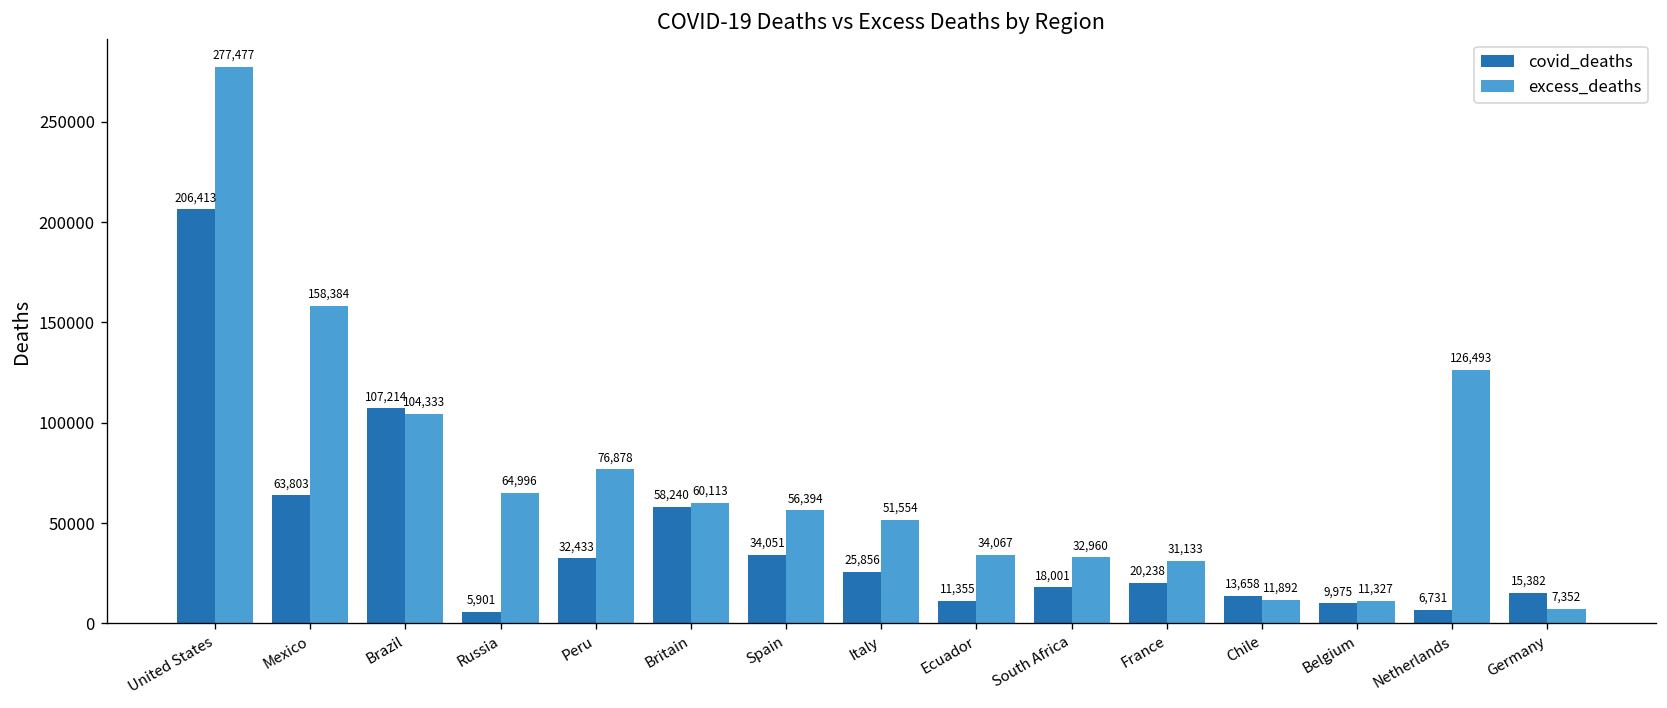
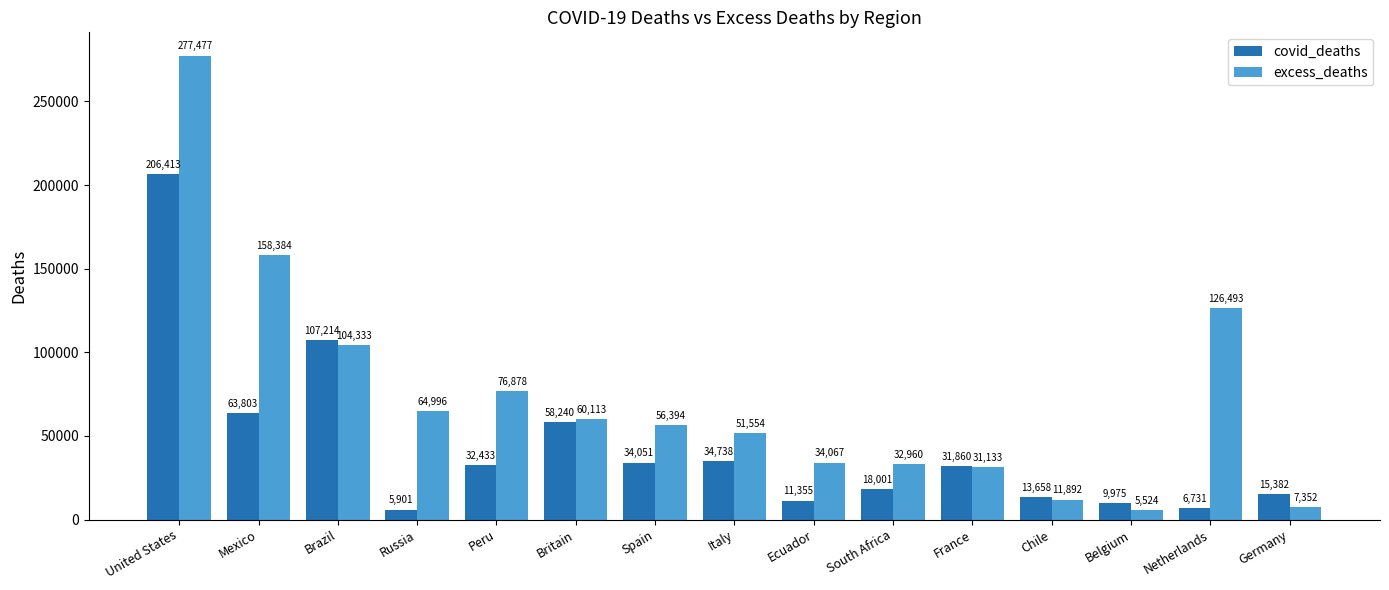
  {
    "covid_deaths": {
      "United States": "206,413",
      "Mexico": "63,803",
      "Brazil": "107,214",
      "Russia": "5,901",
      "Peru": "32,433",
      "Britain": "58,240",
      "Spain": "34,051",
-     "Italy": "25,856",
+     "Italy": "34,738",
      "Ecuador": "11,355",
      "South Africa": "18,001",
-     "France": "20,238",
+     "France": "31,860",
      "Chile": "13,658",
      "Belgium": "9,975",
      "Netherlands": "6,731",
      "Germany": "15,382"
    },
    "excess_deaths": {
      "United States": "277,477",
      "Mexico": "158,384",
      "Brazil": "104,333",
      "Russia": "64,996",
      "Peru": "76,878",
      "Britain": "60,113",
      "Spain": "56,394",
      "Italy": "51,554",
      "Ecuador": "34,067",
      "South Africa": "32,960",
      "France": "31,133",
      "Chile": "11,892",
-     "Belgium": "11,327",
+     "Belgium": "5,524",
      "Netherlands": "126,493",
      "Germany": "7,352"
    }
  }
